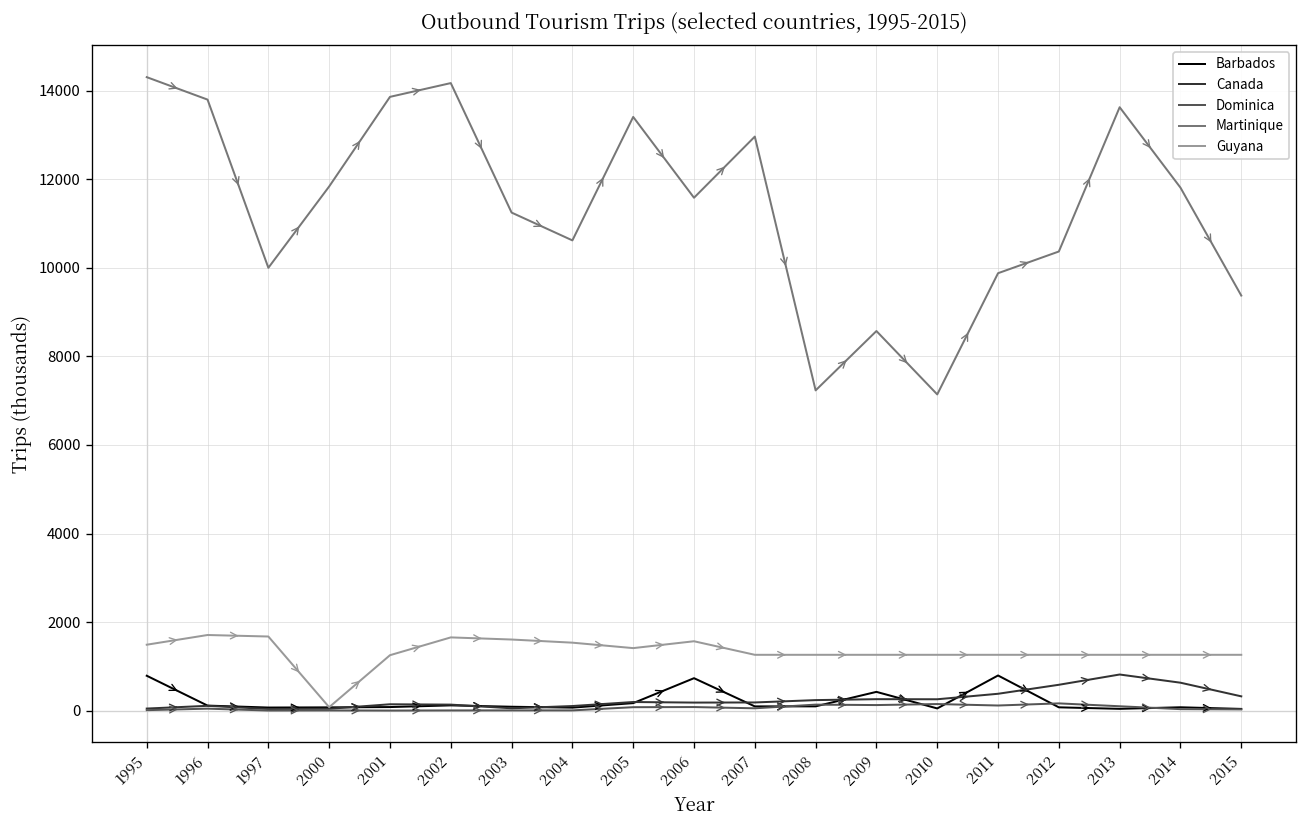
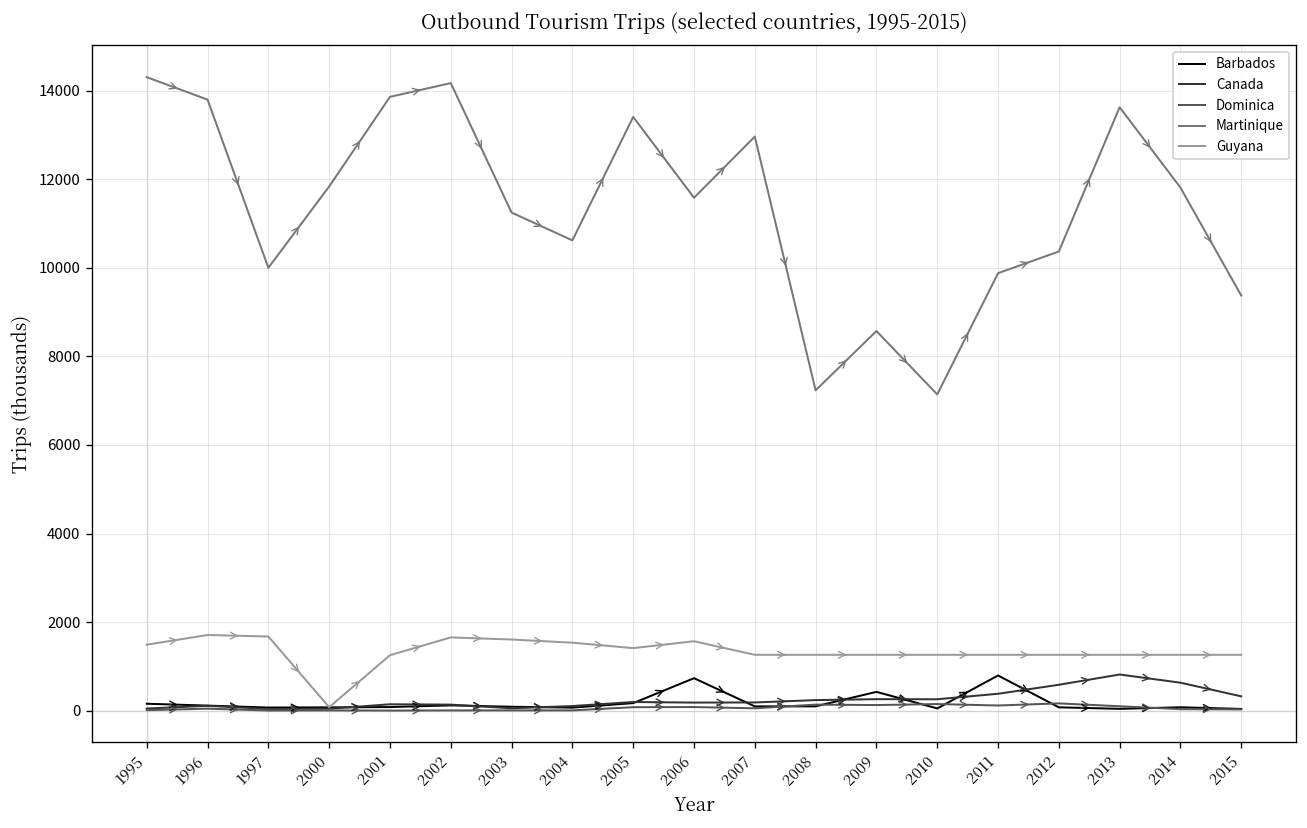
  {
    "Barbados": {
-     "1995": 800,
+     "1995": 200,
      "2006": 700,
      "2009": 400,
      "2010": 100,
      "2011": 800,
      "2012": 100
    }
  }
